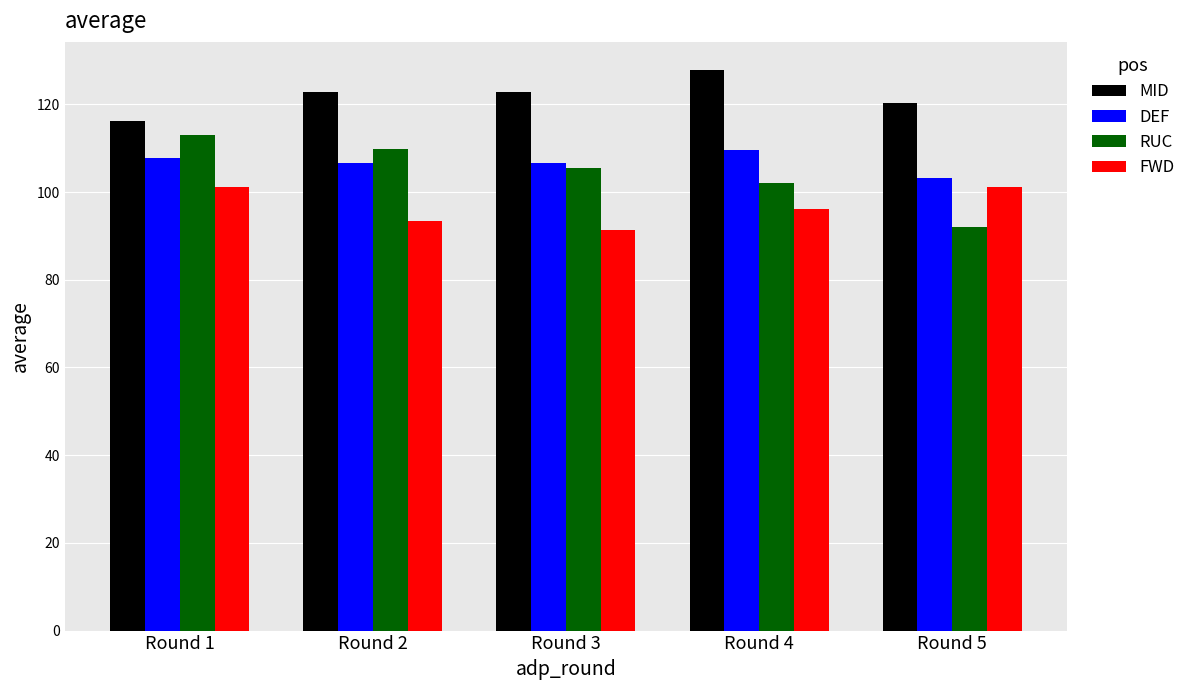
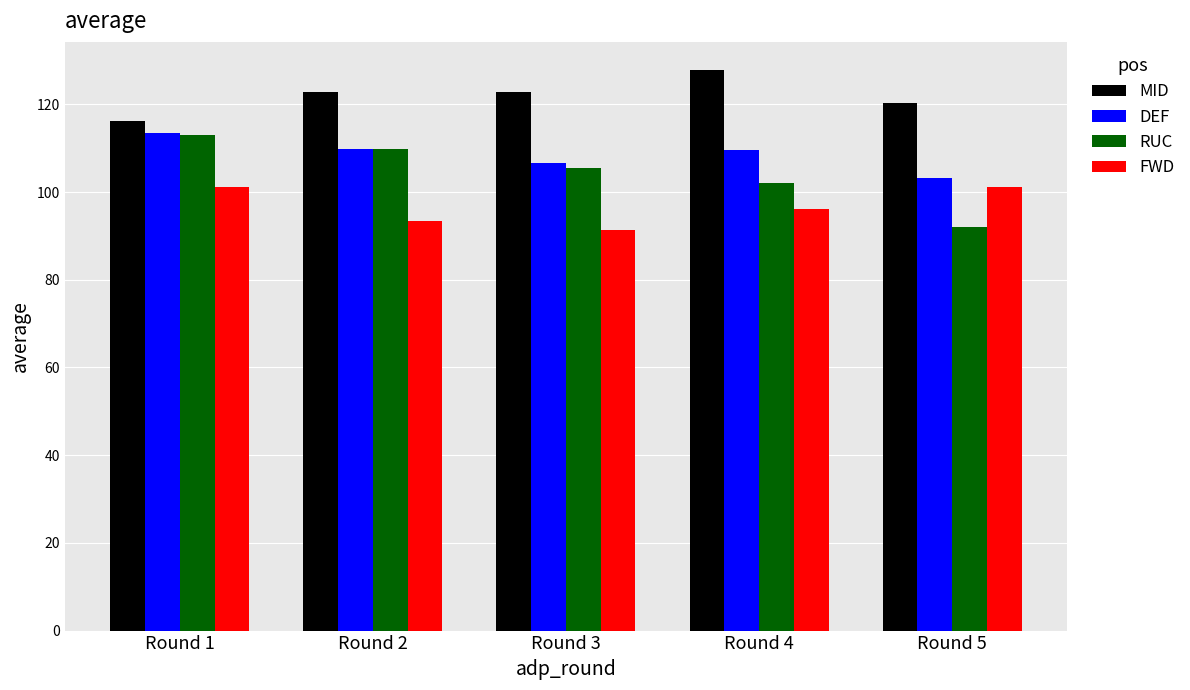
  {
    "MID": {
      "Round 1": 116,
      "Round 2": 123,
      "Round 3": 123,
      "Round 4": 128,
      "Round 5": 120
    },
    "DEF": {
-     "Round 1": 108,
-     "Round 2": 107,
+     "Round 1": 113,
+     "Round 2": 110,
      "Round 3": 107,
      "Round 4": 110,
      "Round 5": 103
    },
    "RUC": {
      "Round 1": 113,
      "Round 2": 110,
      "Round 3": 106,
      "Round 4": 102,
      "Round 5": 92
    },
    "FWD": {
      "Round 1": 101,
      "Round 2": 93,
      "Round 3": 91,
      "Round 4": 96,
      "Round 5": 101
    }
  }
